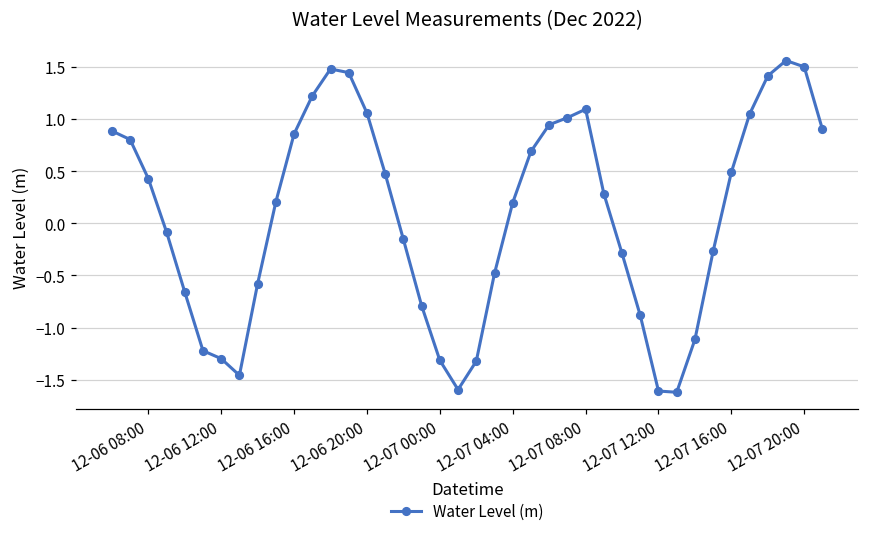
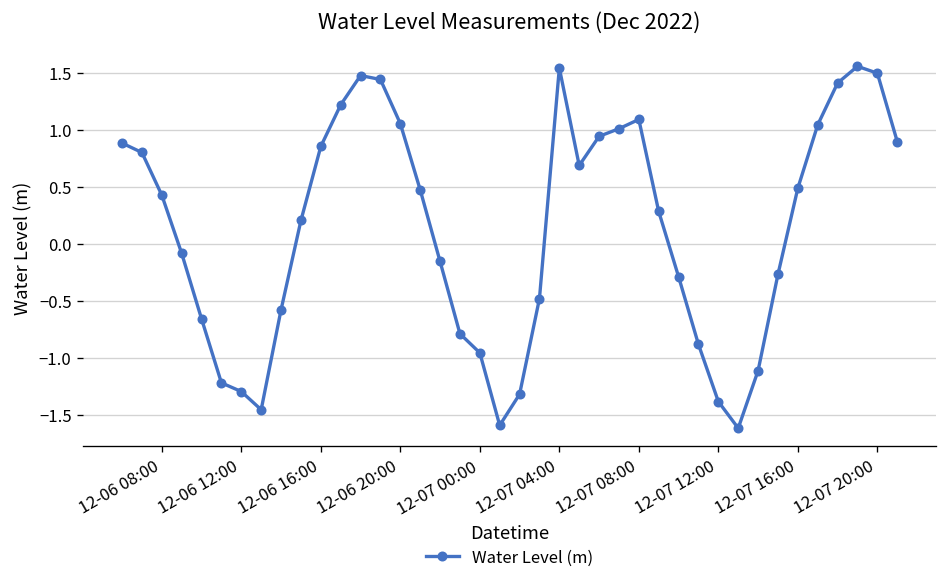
  {
    "12-06 08:00": 0.4,
    "12-06 12:00": -1.3,
    "12-06 16:00": 0.9,
    "12-06 20:00": 1.1,
-   "12-07 00:00": -1.3,
-   "12-07 04:00": 0.2,
+   "12-07 00:00": -1.0,
+   "12-07 04:00": 1.5,
    "12-07 08:00": 1.1,
-   "12-07 12:00": -1.6,
+   "12-07 12:00": -1.4,
    "12-07 16:00": 0.5,
    "12-07 20:00": 1.5
  }
